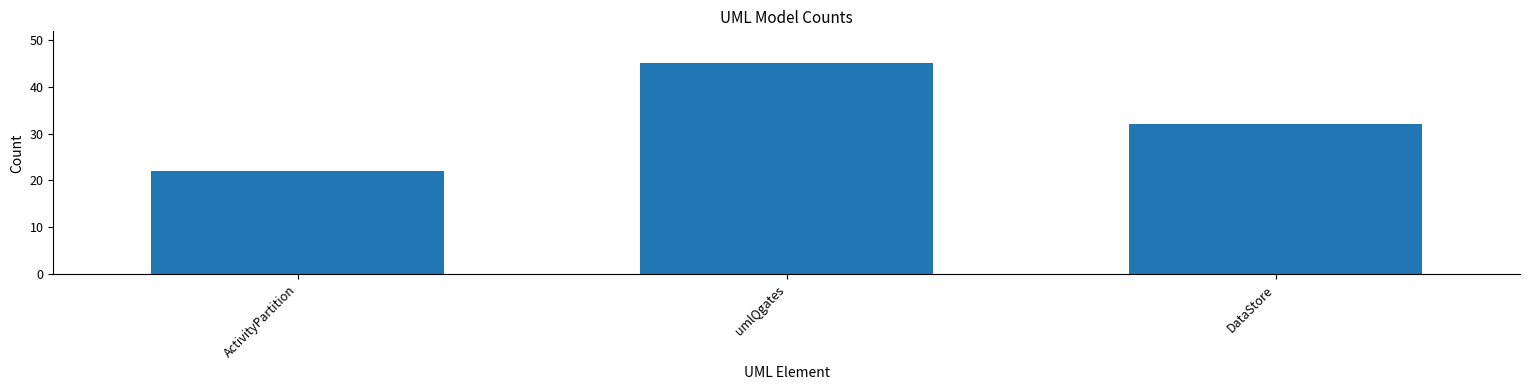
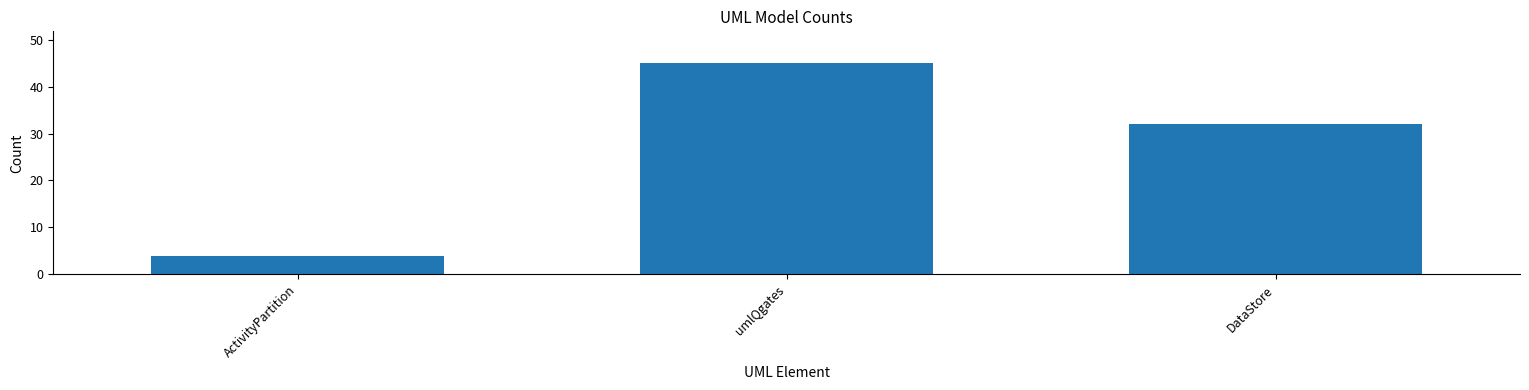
  {
-   "ActivityPartition": 22,
+   "ActivityPartition": 4,
    "umlQgates": 45,
    "DataStore": 32
  }
